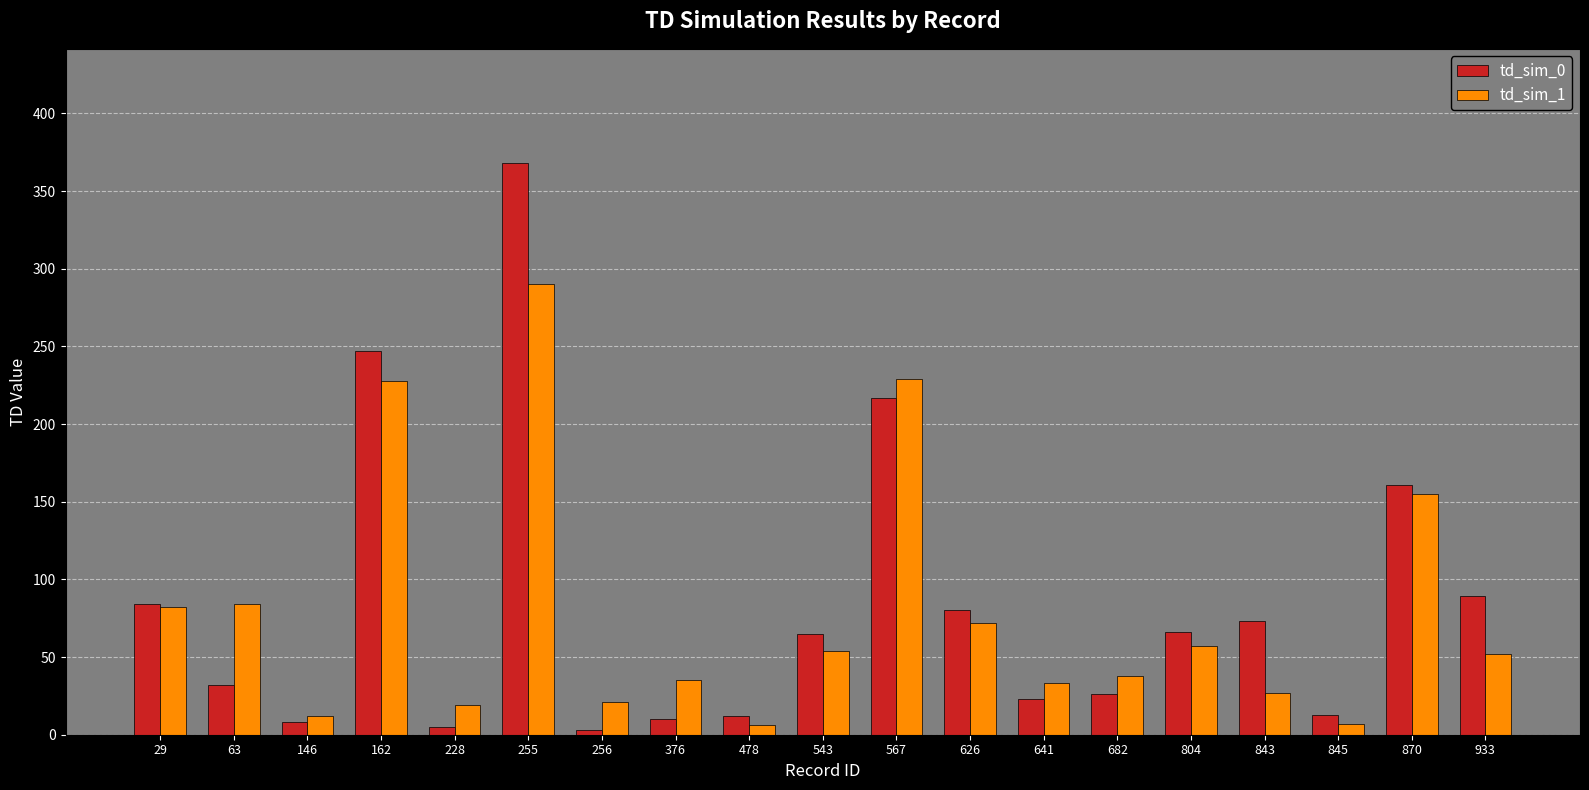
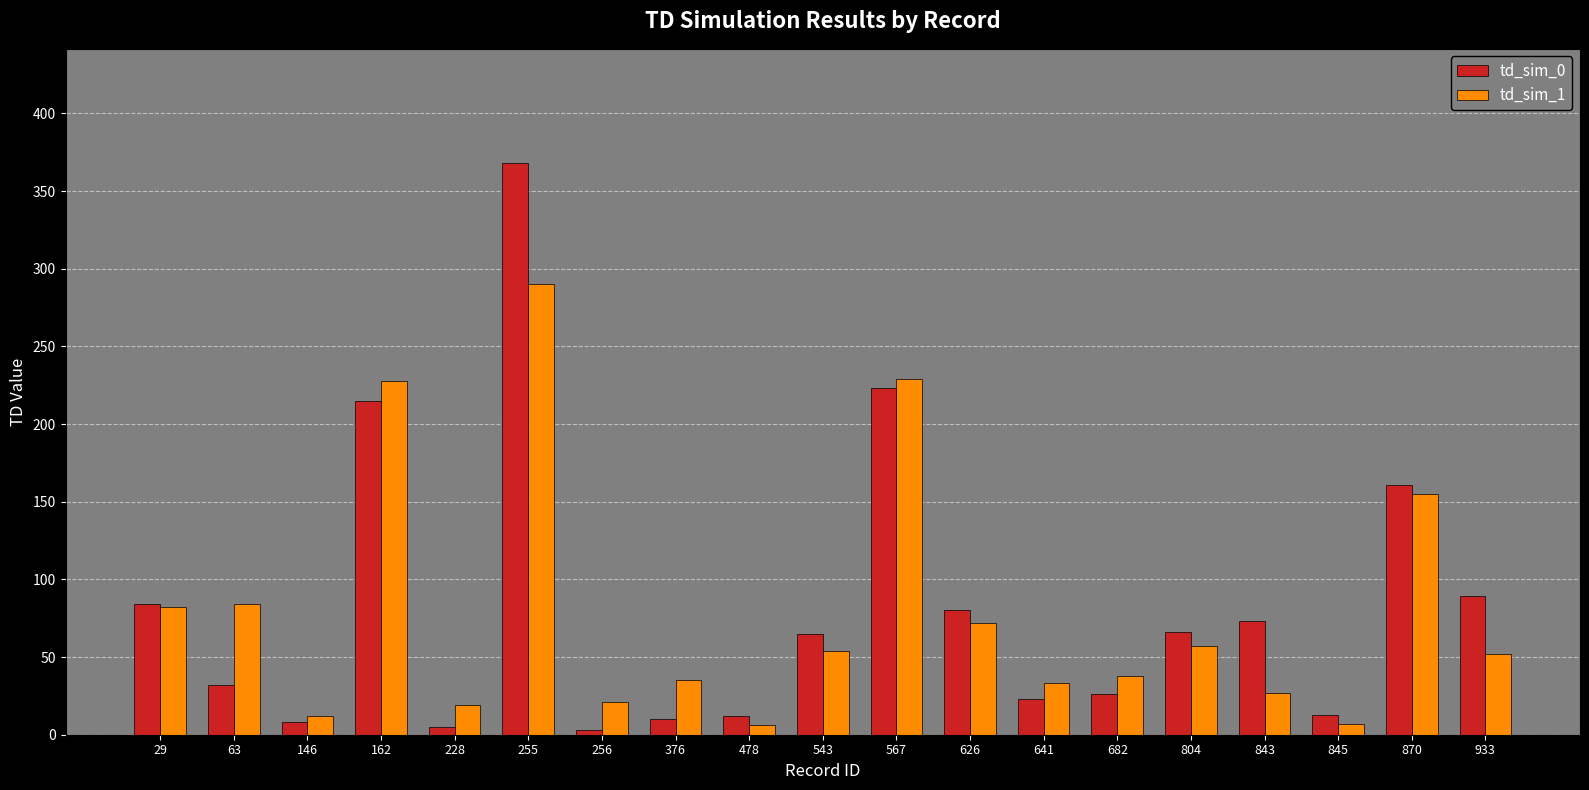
  {
    "td_sim_0": {
      "29": 84,
      "63": 32,
      "146": 8,
-     "162": 247,
+     "162": 215,
      "228": 5,
      "255": 368,
      "256": 3,
      "376": 10,
      "478": 12,
      "543": 65,
-     "567": 217,
+     "567": 223,
      "626": 80,
      "641": 23,
      "682": 26,
      "804": 66,
      "843": 73,
      "845": 13,
      "870": 161,
      "933": 89
    },
    "td_sim_1": {
      "29": 82,
      "63": 84,
      "146": 12,
      "162": 228,
      "228": 19,
      "255": 290,
      "256": 21,
      "376": 35,
      "478": 6,
      "543": 54,
      "567": 229,
      "626": 72,
      "641": 33,
      "682": 38,
      "804": 57,
      "843": 27,
      "845": 7,
      "870": 155,
      "933": 52
    }
  }
